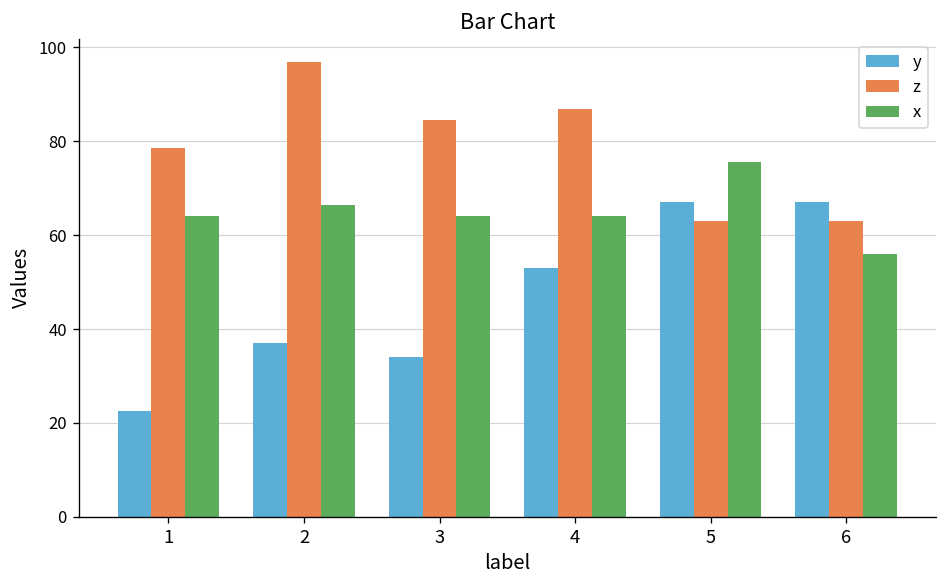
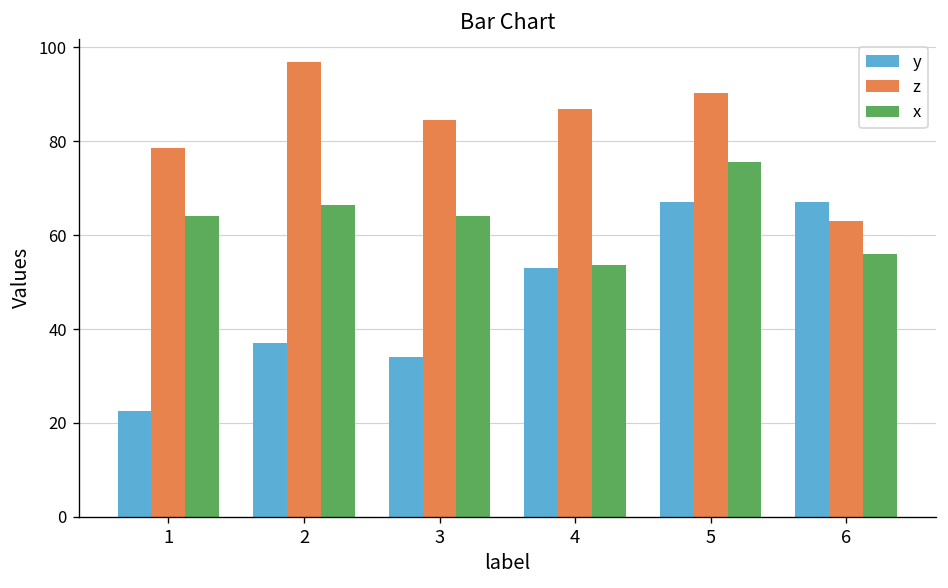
  {
    "y": {
      "1": 23,
      "2": 37,
      "3": 34,
      "4": 53,
      "5": 67,
      "6": 67
    },
    "z": {
      "1": 79,
      "2": 97,
      "3": 85,
      "4": 87,
-     "5": 63,
+     "5": 90,
      "6": 63
    },
    "x": {
      "1": 64,
      "2": 66,
      "3": 64,
-     "4": 64,
+     "4": 54,
      "5": 76,
      "6": 56
    }
  }
